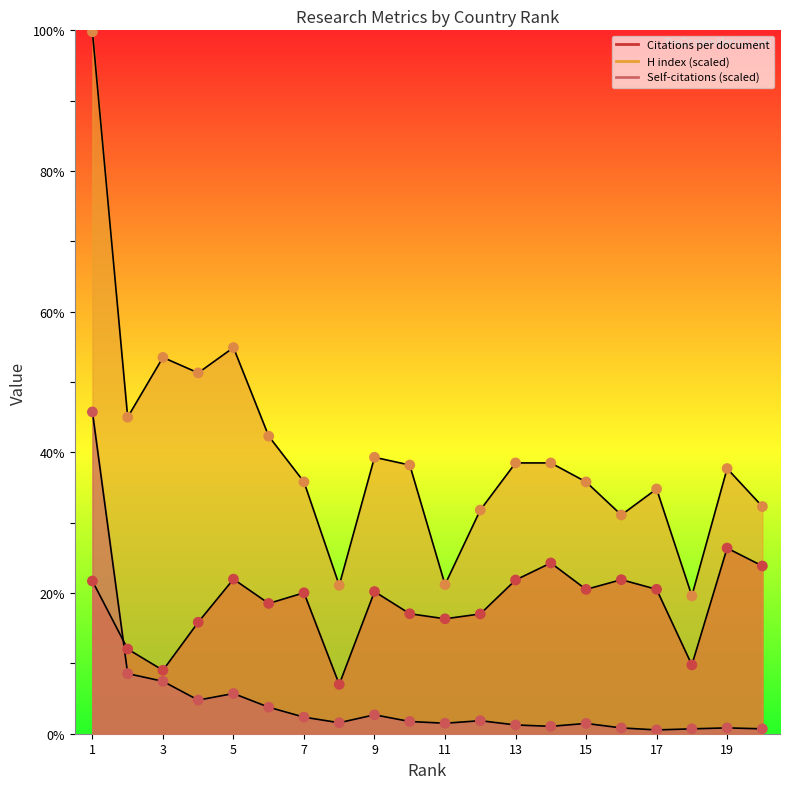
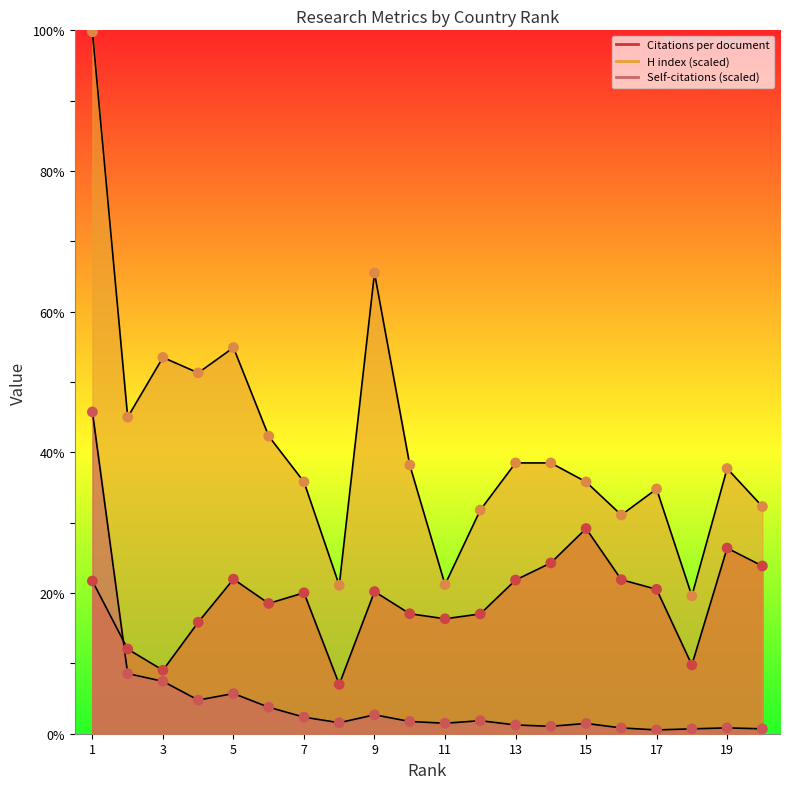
  {
    "Citations per document": {
      "1": "22%",
      "3": "9%",
      "5": "22%",
      "7": "20%",
      "9": "20%",
      "11": "16%",
      "13": "22%",
-     "15": "21%",
+     "15": "29%",
      "17": "21%",
      "19": "26%"
    },
    "H index (scaled)": {
      "1": "100%",
      "3": "54%",
      "5": "55%",
      "7": "36%",
-     "9": "39%",
+     "9": "66%",
      "11": "21%",
      "13": "39%",
      "15": "36%",
      "17": "35%",
      "19": "38%"
    },
    "Self-citations (scaled)": {
      "1": "46%",
      "3": "7%",
      "5": "6%",
      "7": "2%",
      "9": "3%",
      "11": "1%",
      "13": "1%",
      "15": "1%",
      "17": "1%",
      "19": "1%"
    }
  }
